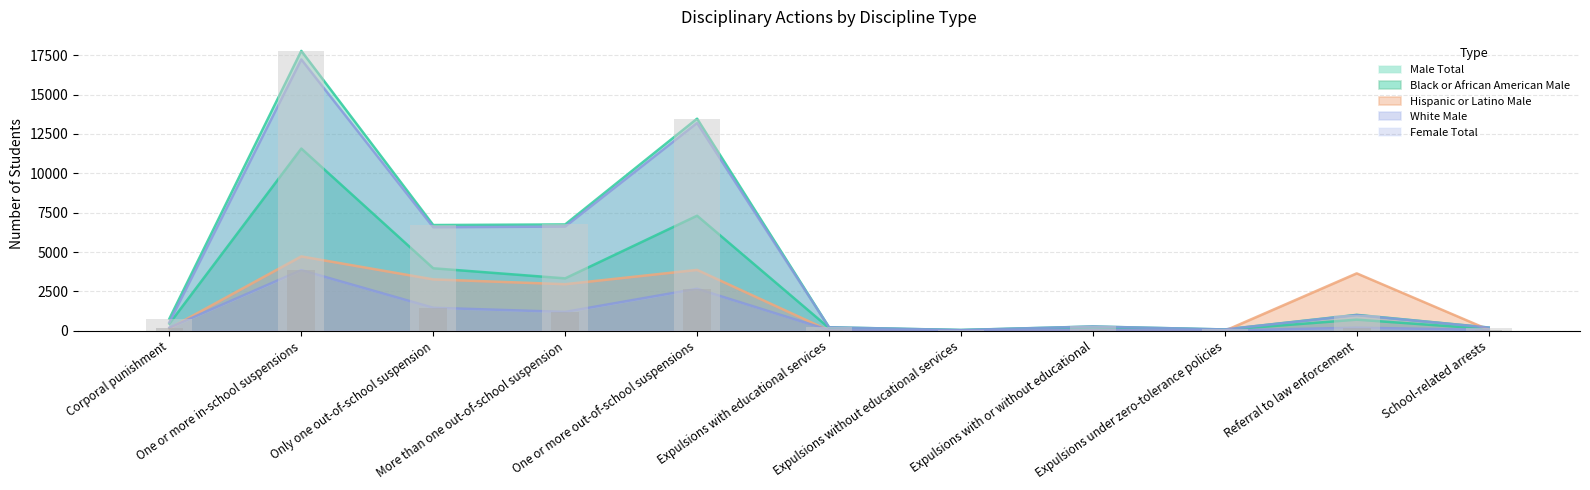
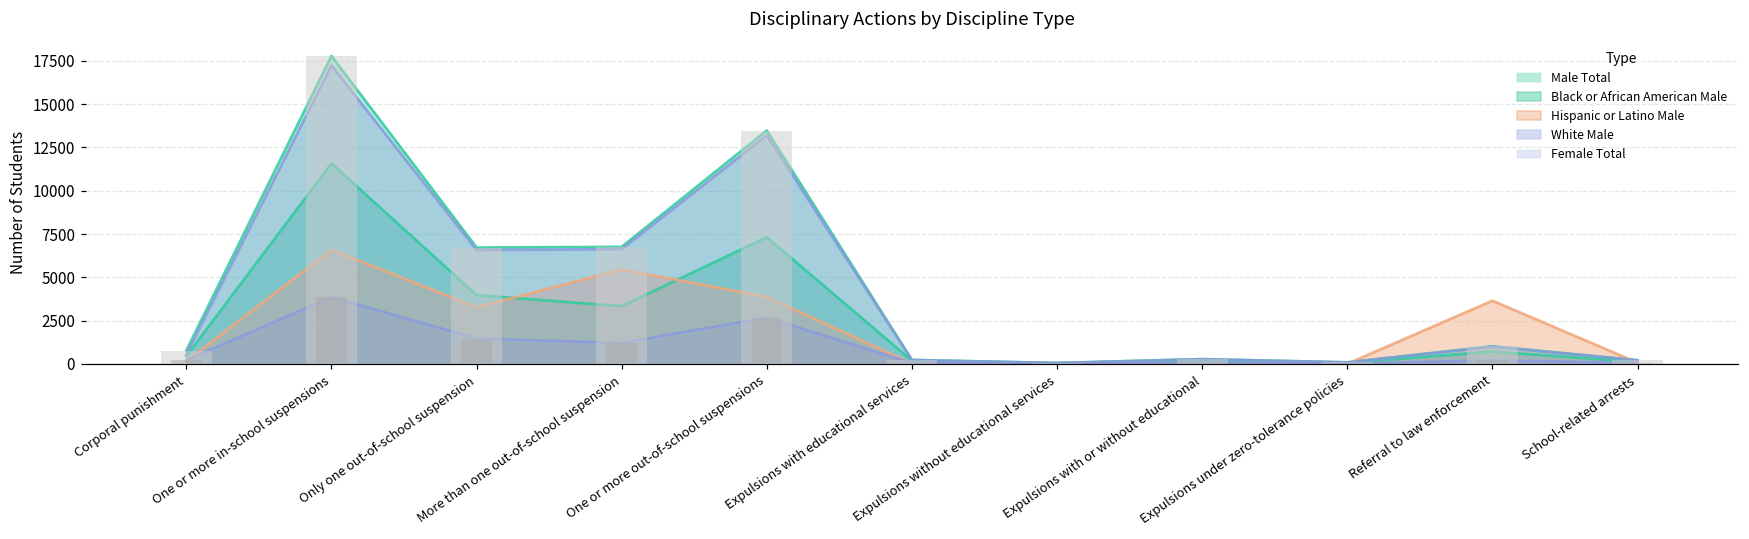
  {
    "Hispanic or Latino Male": {
-     "One or more in-school suspensions": 4700,
+     "One or more in-school suspensions": 6600,
      "Only one out-of-school suspension": 3300,
-     "More than one out-of-school suspension": 3000,
+     "More than one out-of-school suspension": 5500,
      "One or more out-of-school suspensions": 3900,
      "Referral to law enforcement": 3700
    }
  }
